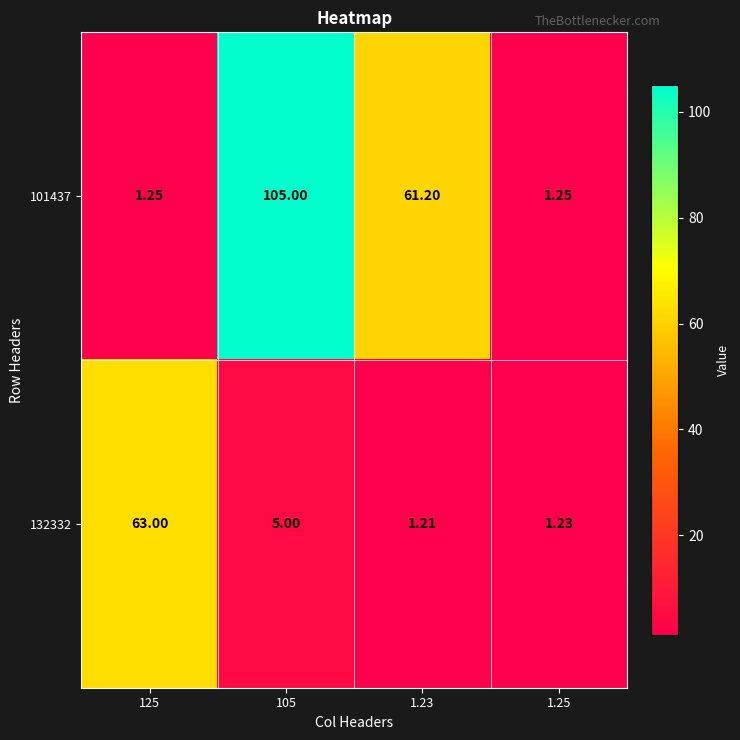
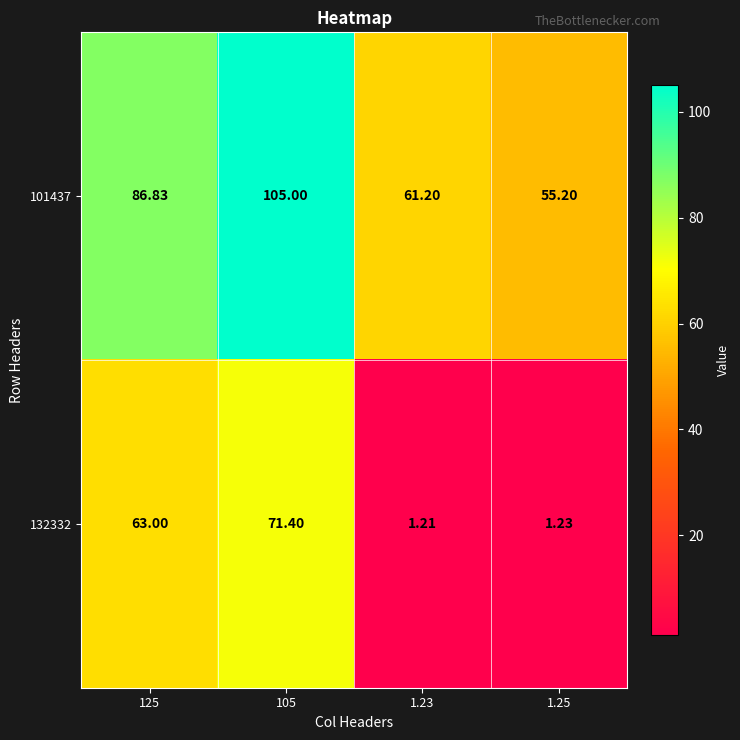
  {
    "101437": {
-     "125": 1.25,
+     "125": 86.83,
      "105": 105.00,
      "1.23": 61.20,
-     "1.25": 1.25
+     "1.25": 55.20
    },
    "132332": {
      "125": 63.00,
-     "105": 5.00,
+     "105": 71.40,
      "1.23": 1.21,
      "1.25": 1.23
    }
  }
